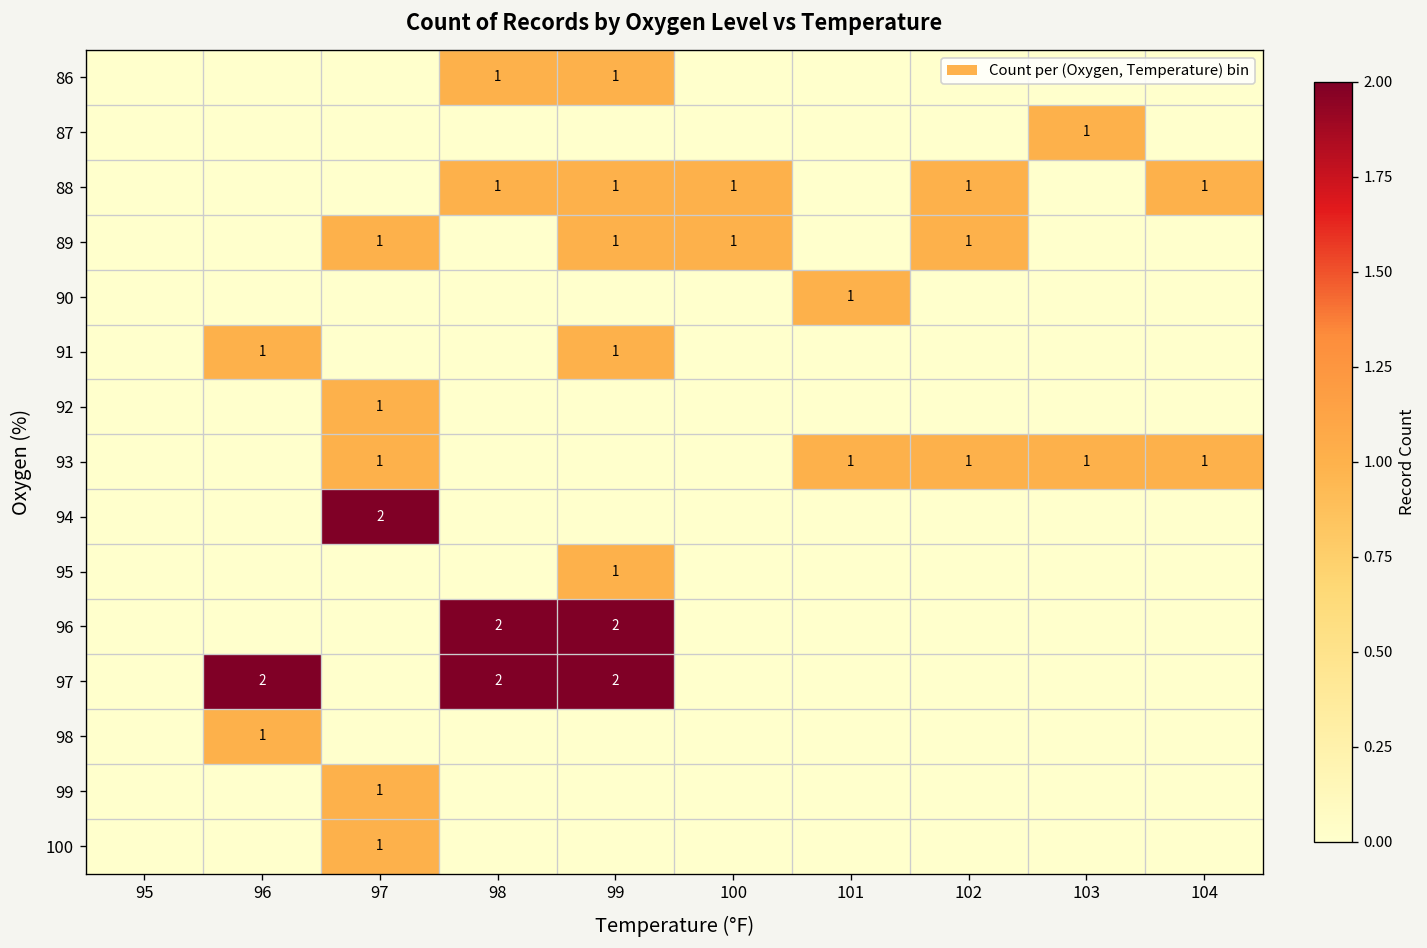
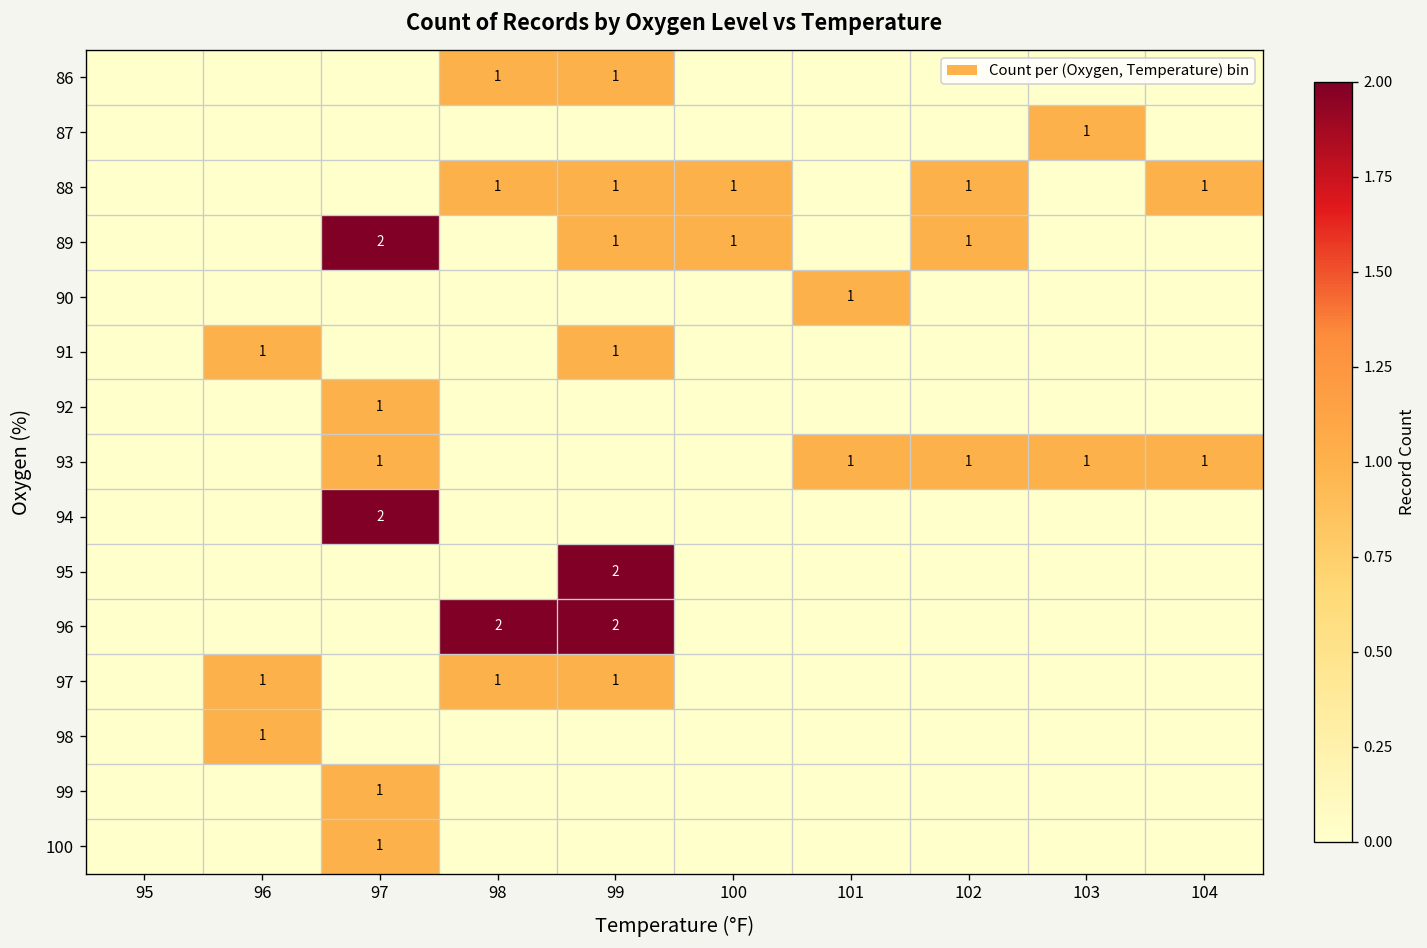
  {
    "86": {
      "98": 1,
      "99": 1
    },
    "87": {
      "103": 1
    },
    "88": {
      "98": 1,
      "99": 1,
      "100": 1,
      "102": 1,
      "104": 1
    },
    "89": {
-     "97": 1,
+     "97": 2,
      "99": 1,
      "100": 1,
      "102": 1
    },
    "90": {
      "101": 1
    },
    "91": {
      "96": 1,
      "99": 1
    },
    "92": {
      "97": 1
    },
    "93": {
      "97": 1,
      "101": 1,
      "102": 1,
      "103": 1,
      "104": 1
    },
    "94": {
      "97": 2
    },
    "95": {
-     "99": 1
+     "99": 2
    },
    "96": {
      "98": 2,
      "99": 2
    },
    "97": {
-     "96": 2,
-     "98": 2,
-     "99": 2
+     "96": 1,
+     "98": 1,
+     "99": 1
    },
    "98": {
      "96": 1
    },
    "99": {
      "97": 1
    },
    "100": {
      "97": 1
    }
  }
